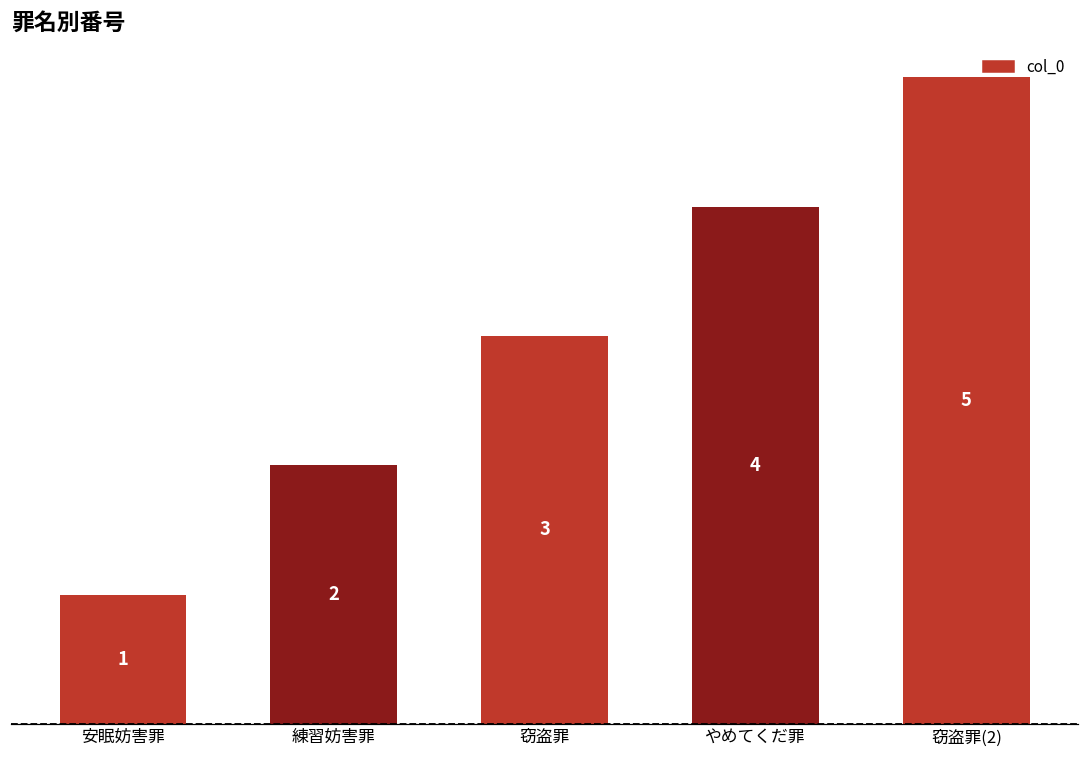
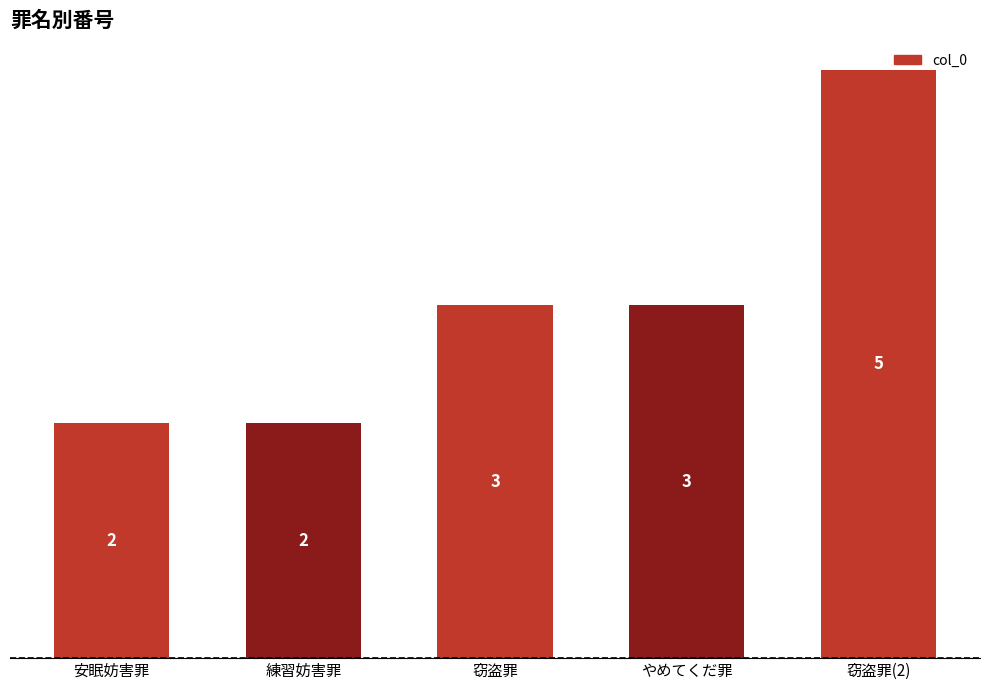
  {
-   "安眠妨害罪": 1,
+   "安眠妨害罪": 2,
    "練習妨害罪": 2,
    "窃盗罪": 3,
-   "やめてくだ罪": 4,
+   "やめてくだ罪": 3,
    "窃盗罪(2)": 5
  }
